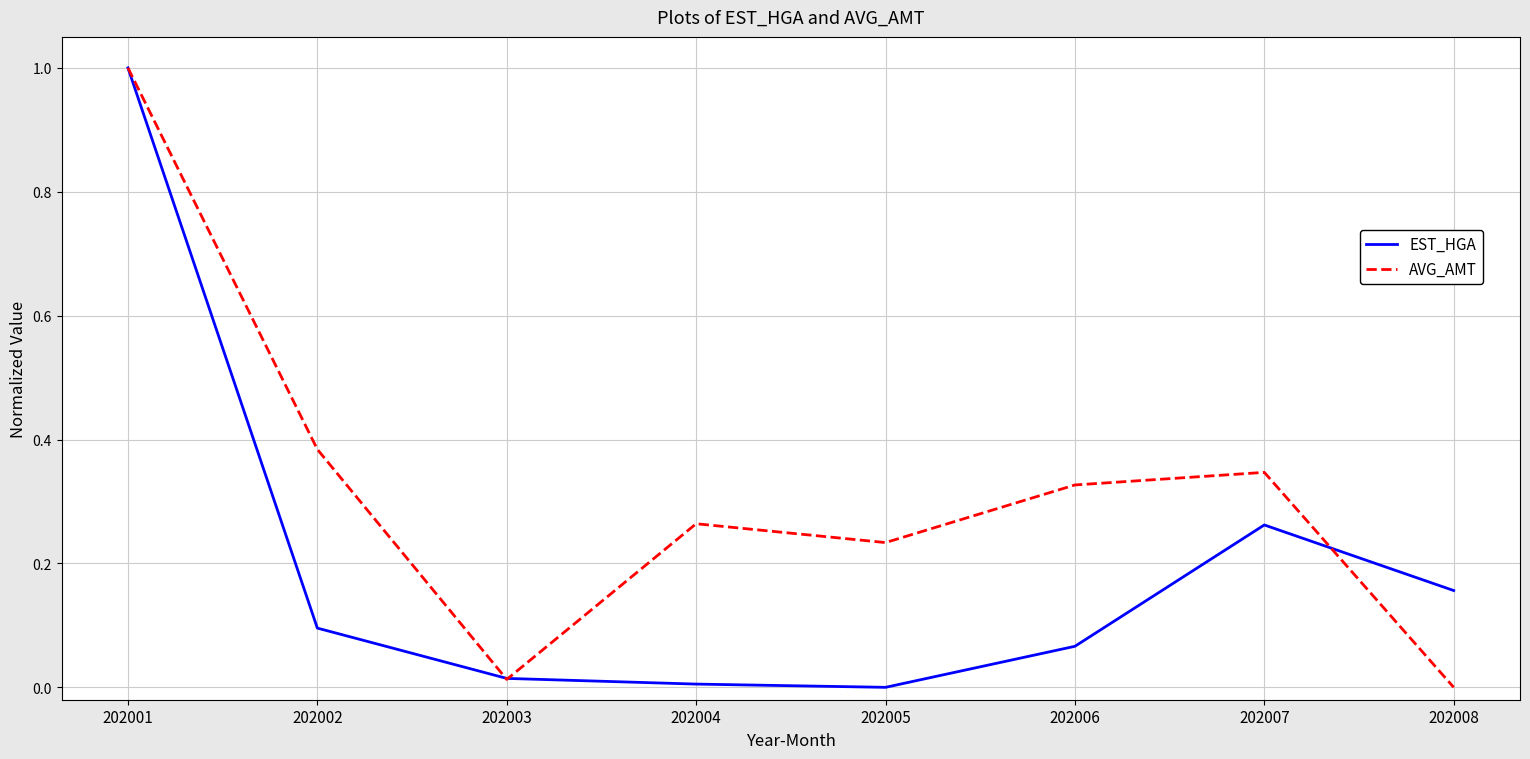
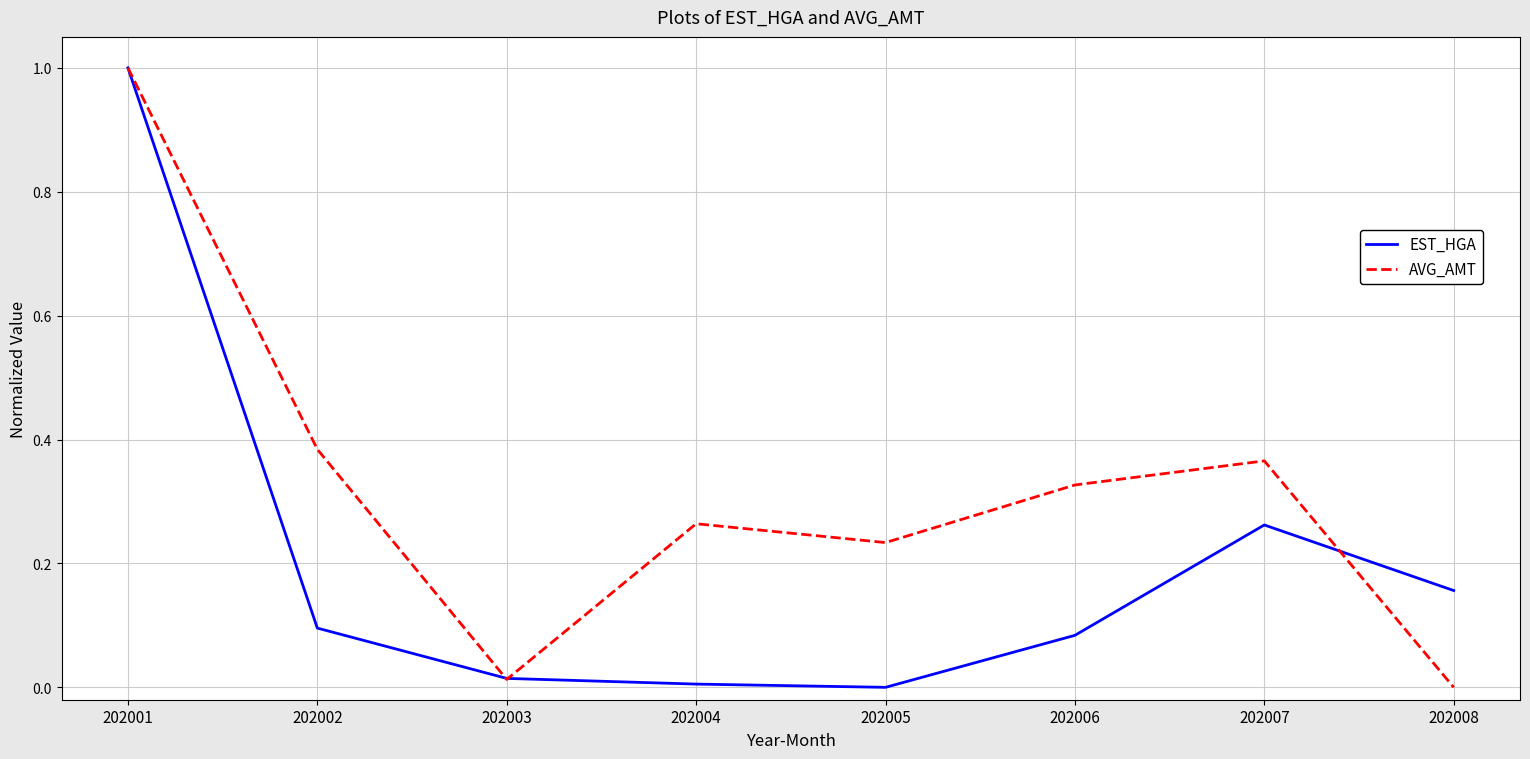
  {
    "EST_HGA": {
      "202002": 0.10,
      "202004": 0.01,
      "202005": 0.00,
-     "202006": 0.07,
+     "202006": 0.08,
      "202007": 0.26,
      "202008": 0.16
    },
    "AVG_AMT": {
      "202002": 0.38,
      "202004": 0.26,
      "202005": 0.23,
      "202006": 0.33,
-     "202007": 0.35,
+     "202007": 0.37,
      "202008": 0.00
    }
  }
